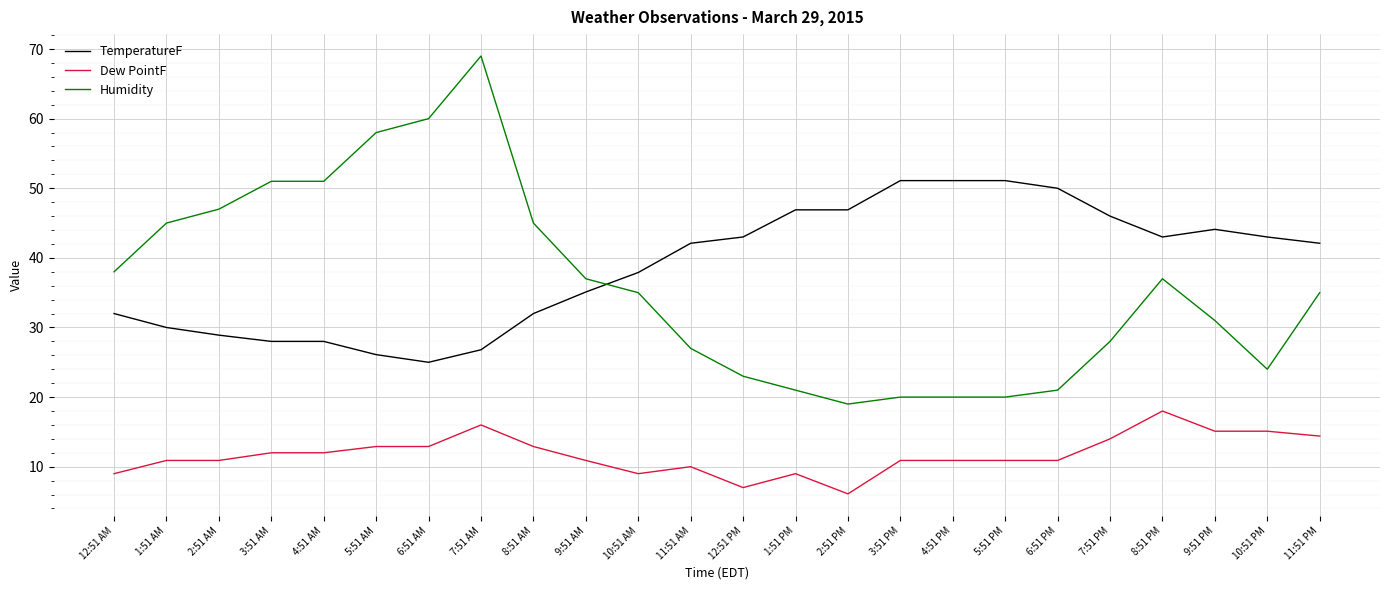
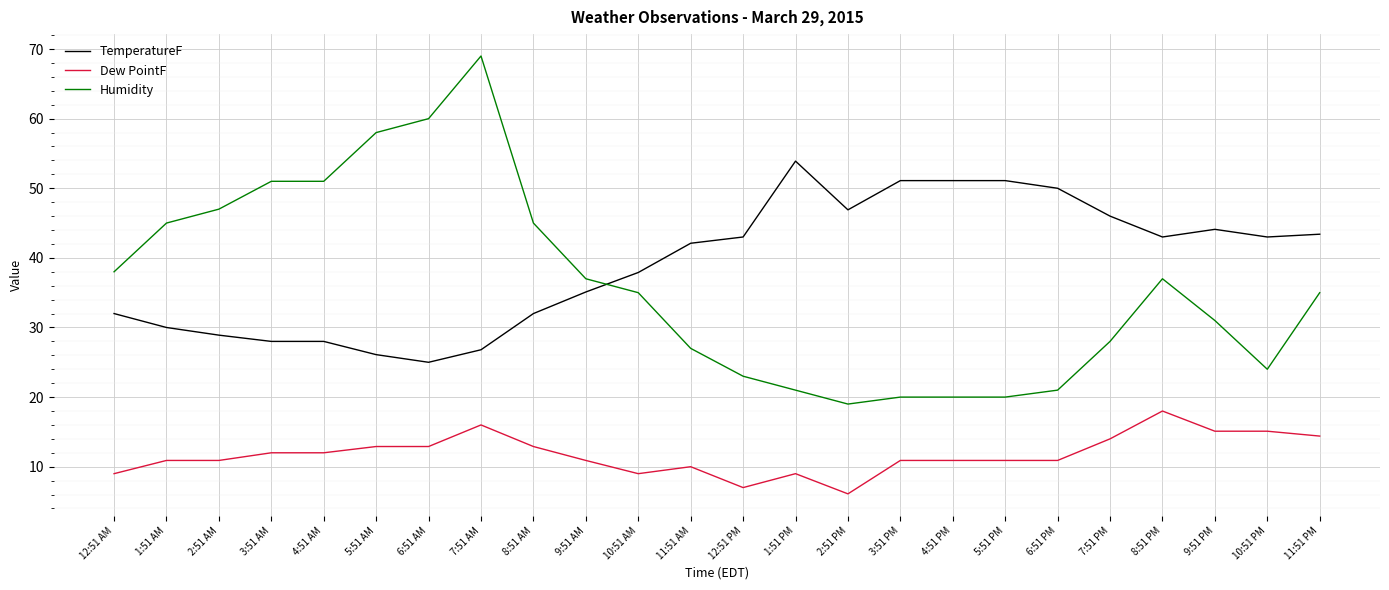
  {
    "TemperatureF": {
      "12:51 AM": 32,
      "1:51 AM": 30,
      "2:51 AM": 29,
      "3:51 AM": 28,
      "4:51 AM": 28,
      "5:51 AM": 26,
      "6:51 AM": 25,
      "7:51 AM": 27,
      "8:51 AM": 32,
      "9:51 AM": 35,
      "10:51 AM": 38,
      "11:51 AM": 42,
      "12:51 PM": 43,
-     "1:51 PM": 47,
+     "1:51 PM": 54,
      "2:51 PM": 47,
      "3:51 PM": 51,
      "4:51 PM": 51,
      "5:51 PM": 51,
      "6:51 PM": 50,
      "7:51 PM": 46,
      "8:51 PM": 43,
      "9:51 PM": 44,
      "10:51 PM": 43,
-     "11:51 PM": 42
+     "11:51 PM": 43
    },
    "Dew PointF": {
      "12:51 AM": 9,
      "1:51 AM": 11,
      "2:51 AM": 11,
      "3:51 AM": 12,
      "4:51 AM": 12,
      "5:51 AM": 13,
      "6:51 AM": 13,
      "7:51 AM": 16,
      "8:51 AM": 13,
      "9:51 AM": 11,
      "10:51 AM": 9,
      "11:51 AM": 10,
      "12:51 PM": 7,
      "1:51 PM": 9,
      "2:51 PM": 6,
      "3:51 PM": 11,
      "4:51 PM": 11,
      "5:51 PM": 11,
      "6:51 PM": 11,
      "7:51 PM": 14,
      "8:51 PM": 18,
      "9:51 PM": 15,
      "10:51 PM": 15,
      "11:51 PM": 14
    },
    "Humidity": {
      "12:51 AM": 38,
      "1:51 AM": 45,
      "2:51 AM": 47,
      "3:51 AM": 51,
      "4:51 AM": 51,
      "5:51 AM": 58,
      "6:51 AM": 60,
      "7:51 AM": 69,
      "8:51 AM": 45,
      "9:51 AM": 37,
      "10:51 AM": 35,
      "11:51 AM": 27,
      "12:51 PM": 23,
      "1:51 PM": 21,
      "2:51 PM": 19,
      "3:51 PM": 20,
      "4:51 PM": 20,
      "5:51 PM": 20,
      "6:51 PM": 21,
      "7:51 PM": 28,
      "8:51 PM": 37,
      "9:51 PM": 31,
      "10:51 PM": 24,
      "11:51 PM": 35
    }
  }
